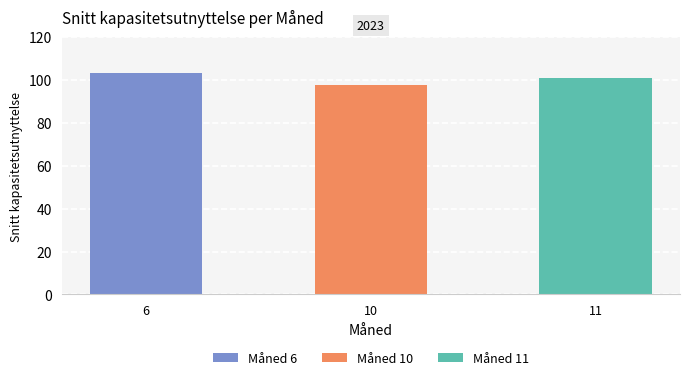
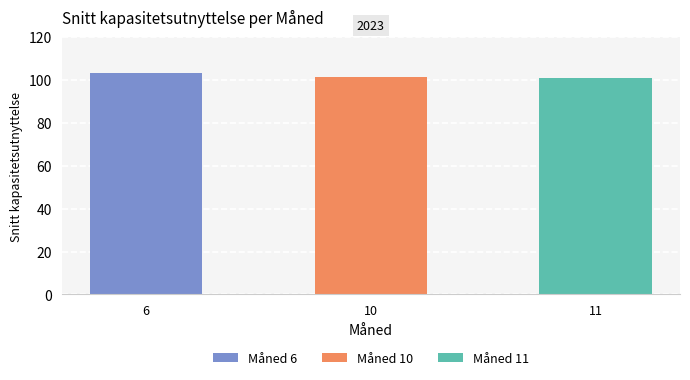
  {
    "6": 103,
-   "10": 97,
+   "10": 101,
    "11": 101
  }
